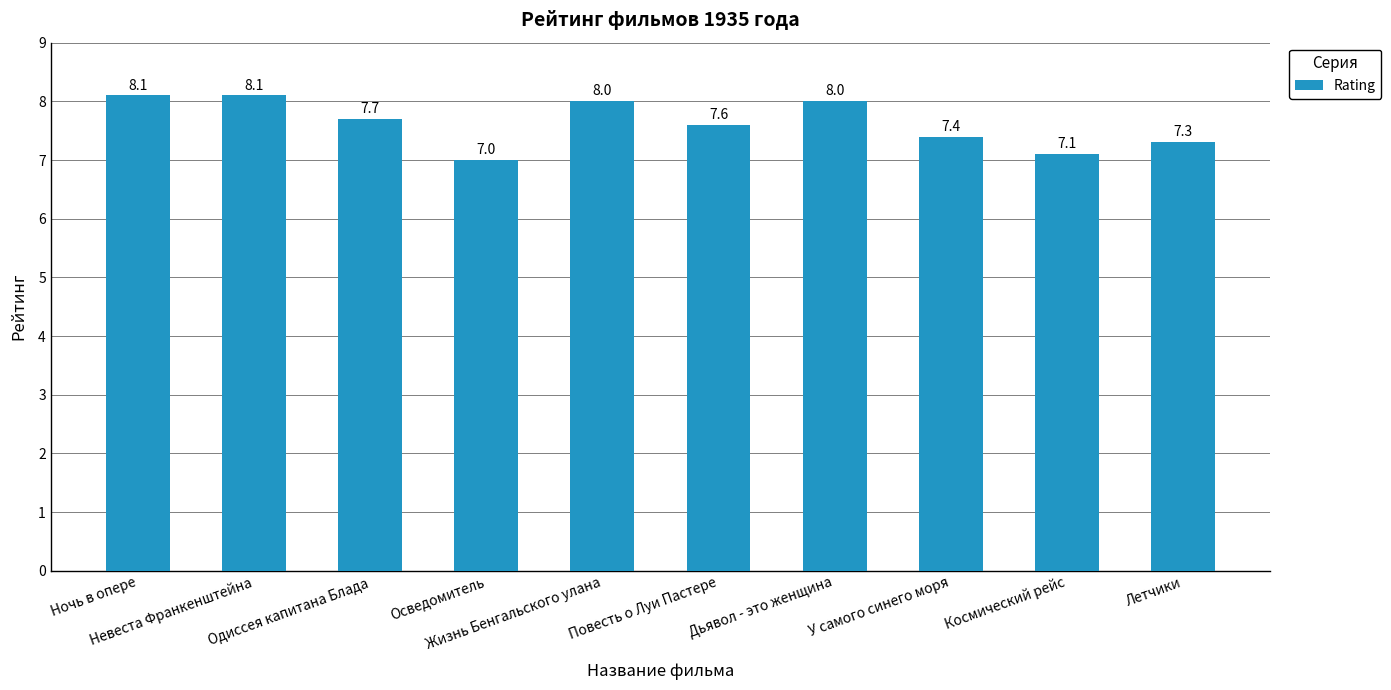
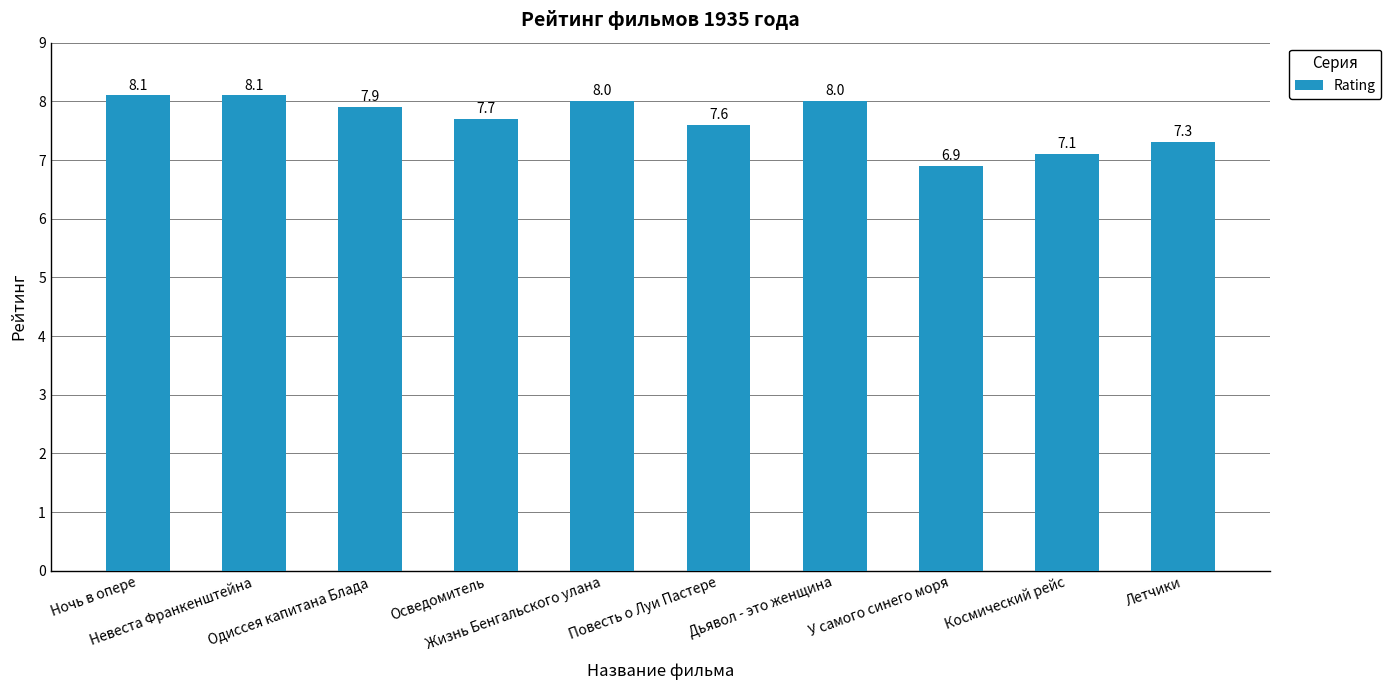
  {
    "Ночь в опере": 8.1,
    "Невеста Франкенштейна": 8.1,
-   "Одиссея капитана Блада": 7.7,
-   "Осведомитель": 7.0,
+   "Одиссея капитана Блада": 7.9,
+   "Осведомитель": 7.7,
    "Жизнь Бенгальского улана": 8.0,
    "Повесть о Луи Пастере": 7.6,
    "Дьявол - это женщина": 8.0,
-   "У самого синего моря": 7.4,
+   "У самого синего моря": 6.9,
    "Космический рейс": 7.1,
    "Летчики": 7.3
  }
